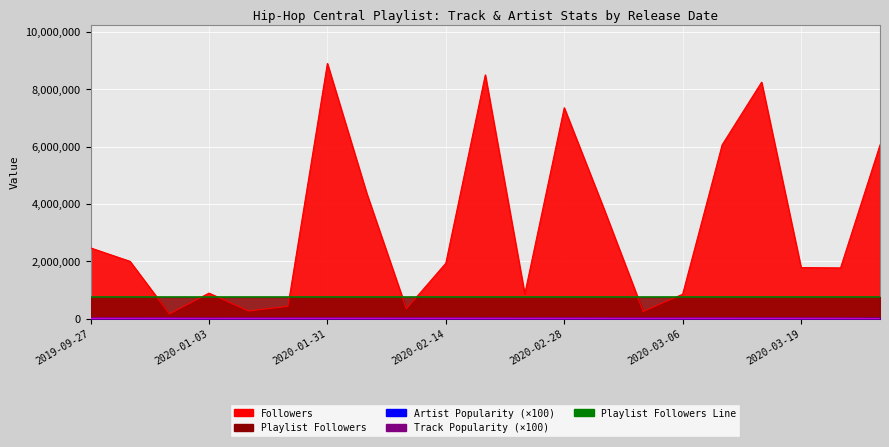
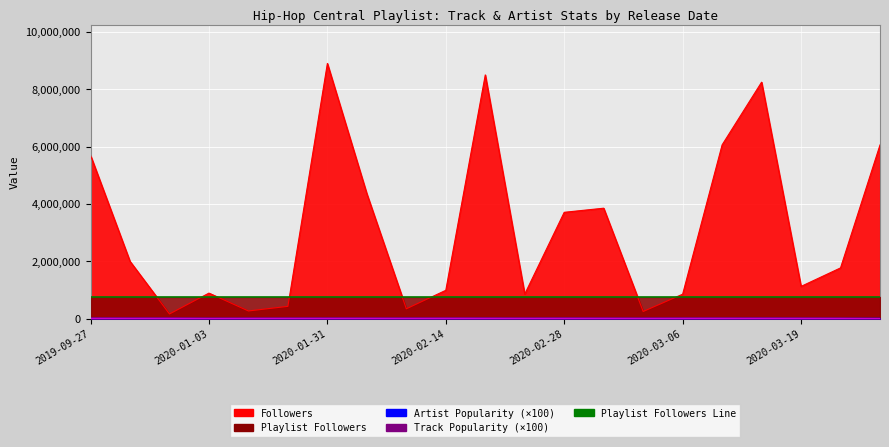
  {
    "Followers": {
-     "2019-09-27": "2,500,000",
+     "2019-09-27": "5,700,000",
      "2020-01-03": "900,000",
      "2020-01-31": "8,900,000",
-     "2020-02-14": "1,900,000",
-     "2020-02-28": "7,400,000",
+     "2020-02-14": "1,000,000",
+     "2020-02-28": "3,700,000",
      "2020-03-06": "900,000",
-     "2020-03-19": "1,800,000"
+     "2020-03-19": "1,100,000"
    },
    "Playlist Followers": {
      "2019-09-27": "700,000",
      "2020-01-03": "700,000",
      "2020-01-31": "700,000",
      "2020-02-14": "700,000",
      "2020-02-28": "700,000",
      "2020-03-06": "700,000",
      "2020-03-19": "700,000"
    },
    "Track Popularity (×100)": {
      "2019-09-27": "0",
      "2020-01-03": "0",
      "2020-01-31": "0",
      "2020-02-14": "0",
      "2020-02-28": "0",
      "2020-03-06": "0",
      "2020-03-19": "0"
    }
  }
